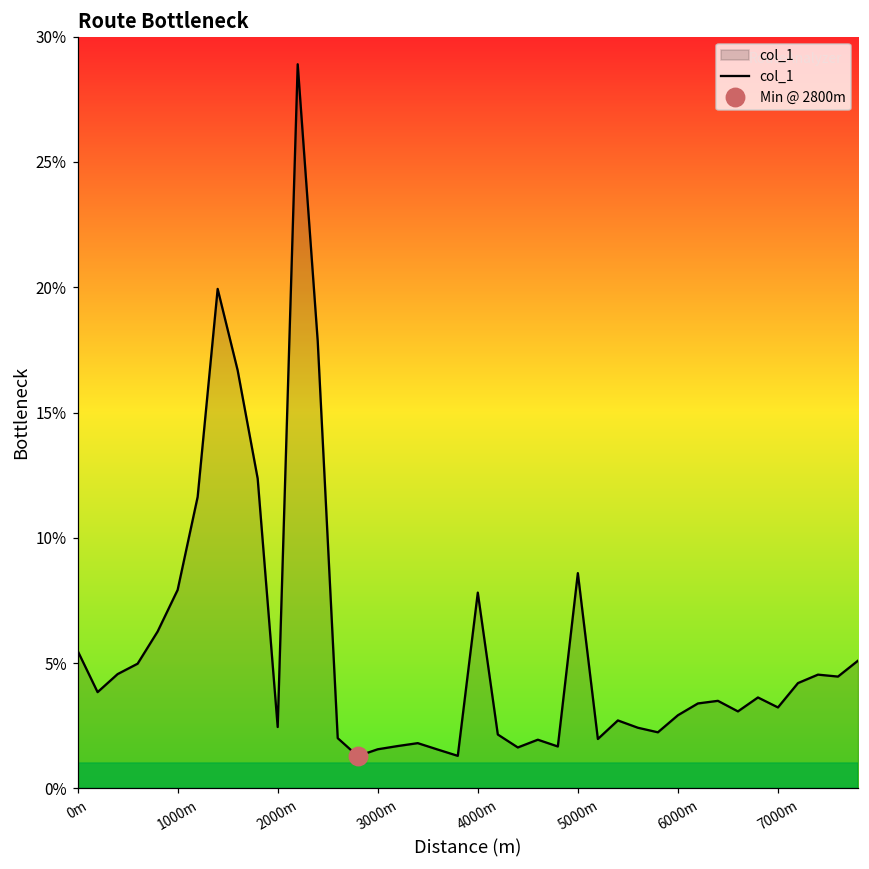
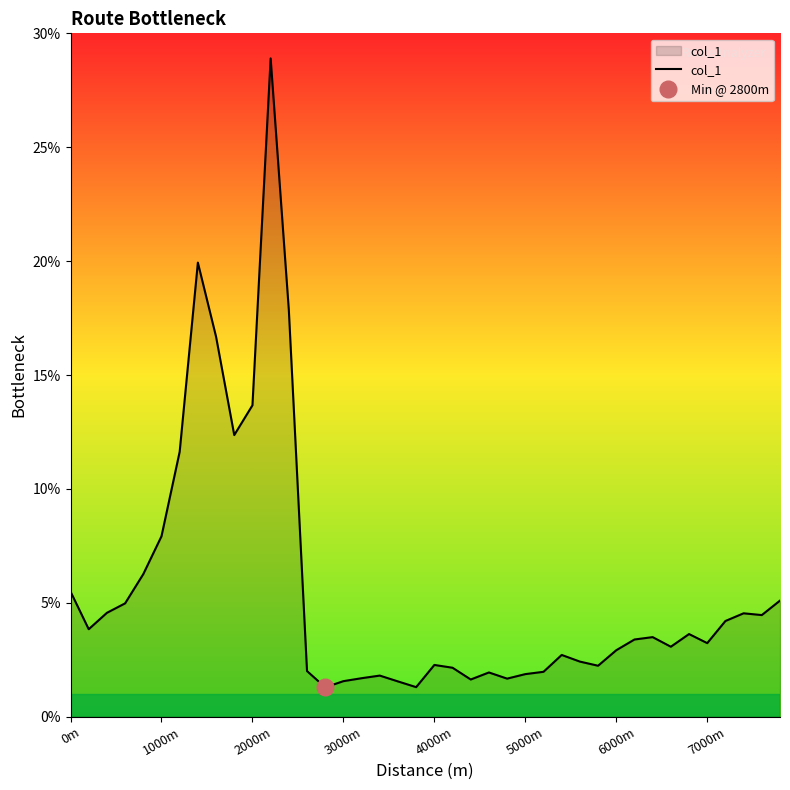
  {
    "col_1": {
      "0m": "5.5%",
      "1000m": "7.9%",
-     "2000m": "2.4%",
+     "2000m": "13.7%",
      "3000m": "1.6%",
-     "4000m": "7.8%",
-     "5000m": "8.6%",
+     "4000m": "2.3%",
+     "5000m": "1.9%",
      "6000m": "2.9%",
      "7000m": "3.2%"
    }
  }
